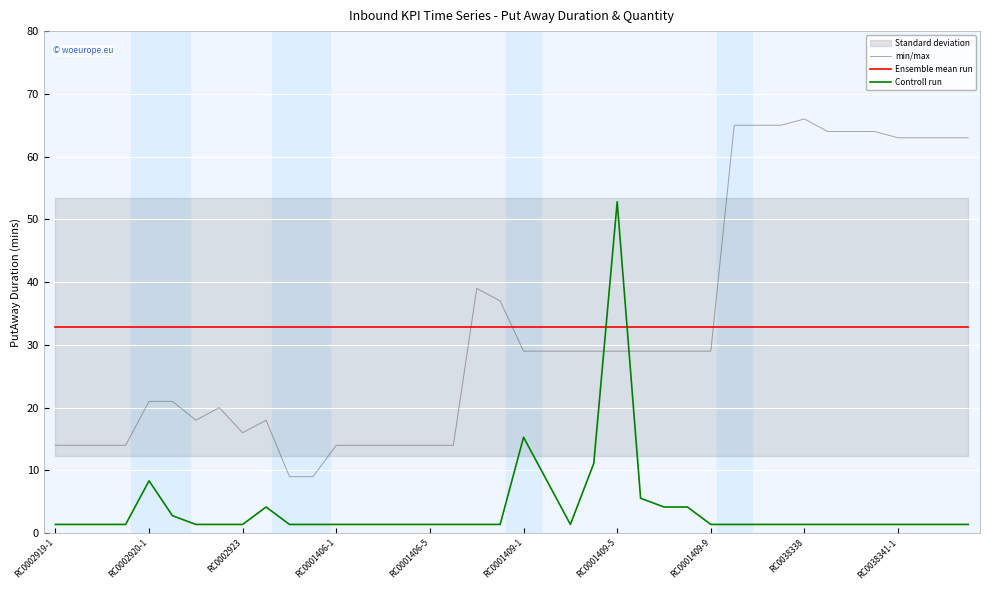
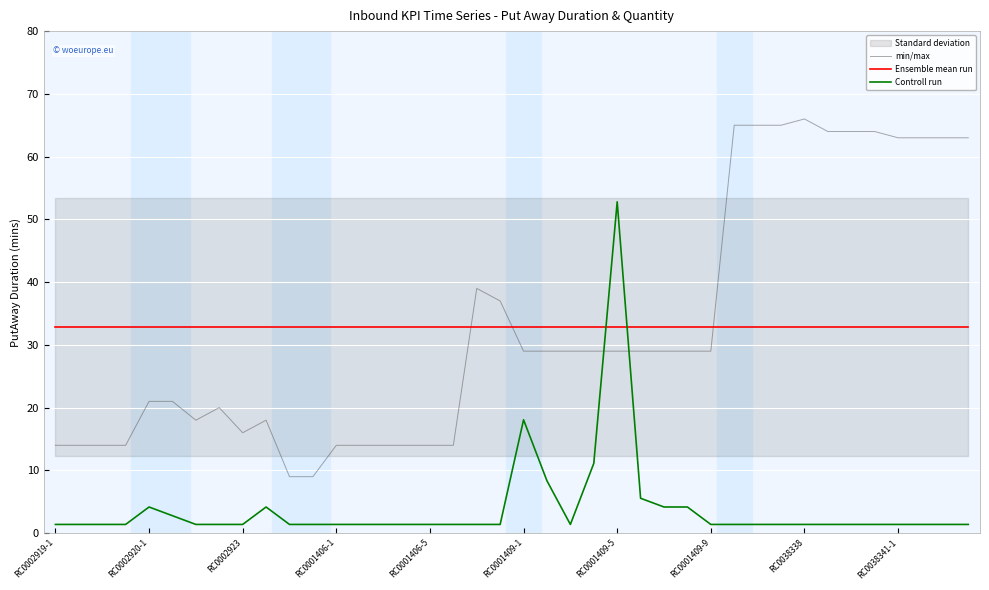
  {
    "Ensemble mean run": {
      "RC0002919-1": 33,
      "RC0002920-1": 33,
      "RC0002923": 33,
      "RC0001406-1": 33,
      "RC0001406-5": 33,
      "RC0001409-1": 33,
      "RC0001409-5": 33,
      "RC0001409-9": 33,
      "RC0038338": 33,
      "RC0038341-1": 33
    },
    "Controll run": {
      "RC0002919-1": 1,
-     "RC0002920-1": 8,
+     "RC0002920-1": 4,
      "RC0002923": 1,
      "RC0001406-1": 1,
      "RC0001406-5": 1,
-     "RC0001409-1": 15,
+     "RC0001409-1": 18,
      "RC0001409-5": 53,
      "RC0001409-9": 1,
      "RC0038338": 1,
      "RC0038341-1": 1
    }
  }
